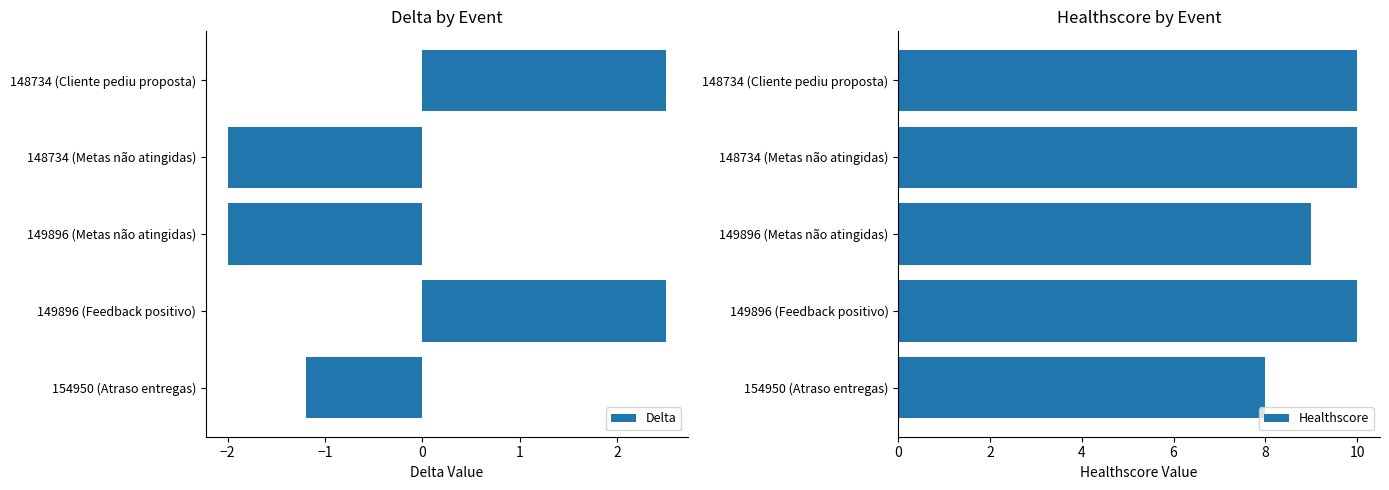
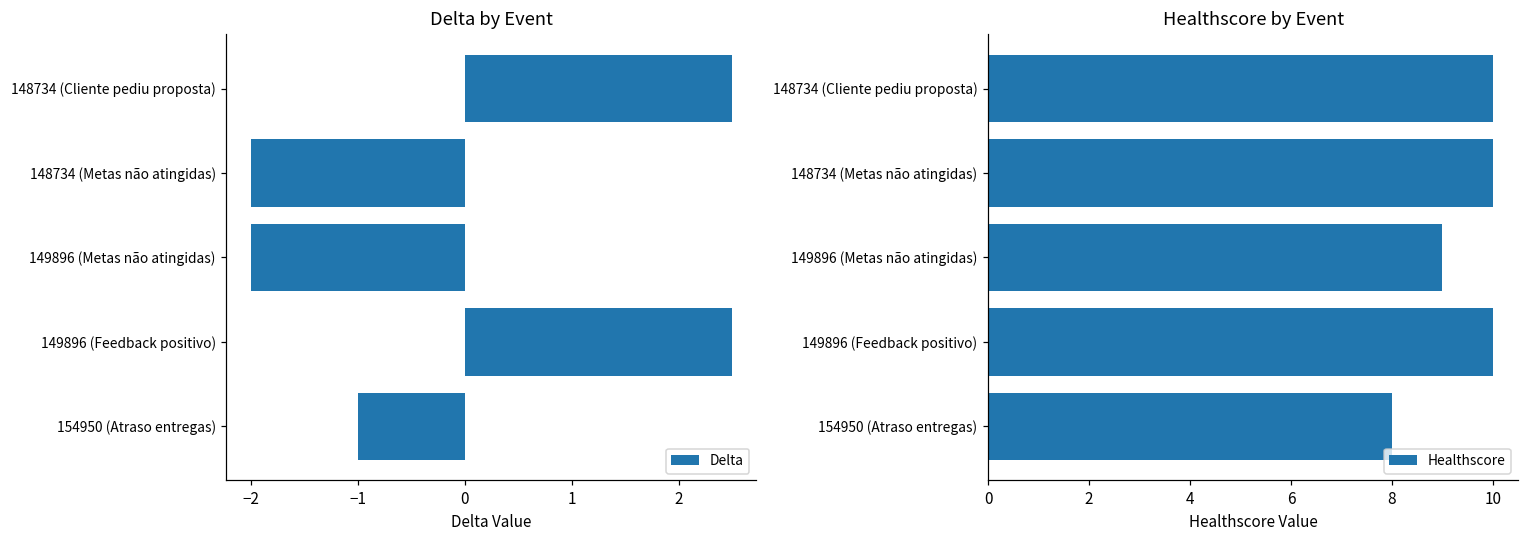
  {
    "Delta by Event": {
      "148734 (Cliente pediu proposta)": 2.5,
      "148734 (Metas não atingidas)": -2.0,
      "149896 (Metas não atingidas)": -2.0,
      "149896 (Feedback positivo)": 2.5,
-     "154950 (Atraso entregas)": -1.2
+     "154950 (Atraso entregas)": -1.0
    },
    "Healthscore by Event": {
      "148734 (Cliente pediu proposta)": 10.0,
      "148734 (Metas não atingidas)": 10.0,
      "149896 (Metas não atingidas)": 9.0,
      "149896 (Feedback positivo)": 10.0,
      "154950 (Atraso entregas)": 8.0
    }
  }
